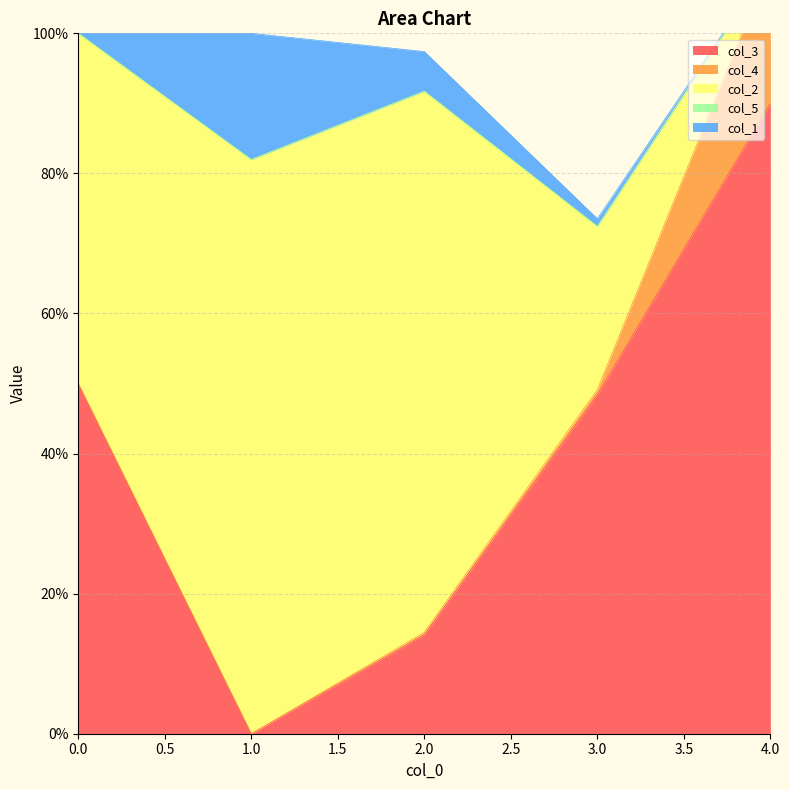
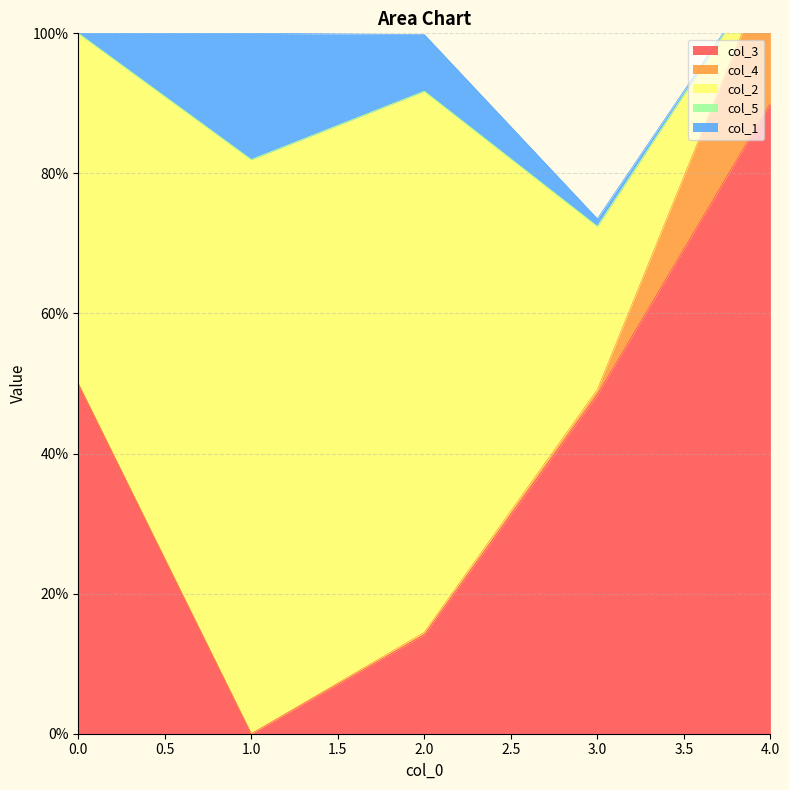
  {
    "col_3": {
      "3.0": "48%",
      "4.0": "90%"
    },
    "col_4": {
      "3.0": "1%"
    },
    "col_1": {
      "1.0": "18%",
-     "2.0": "6%",
+     "2.0": "8%",
      "3.0": "1%"
    }
  }
